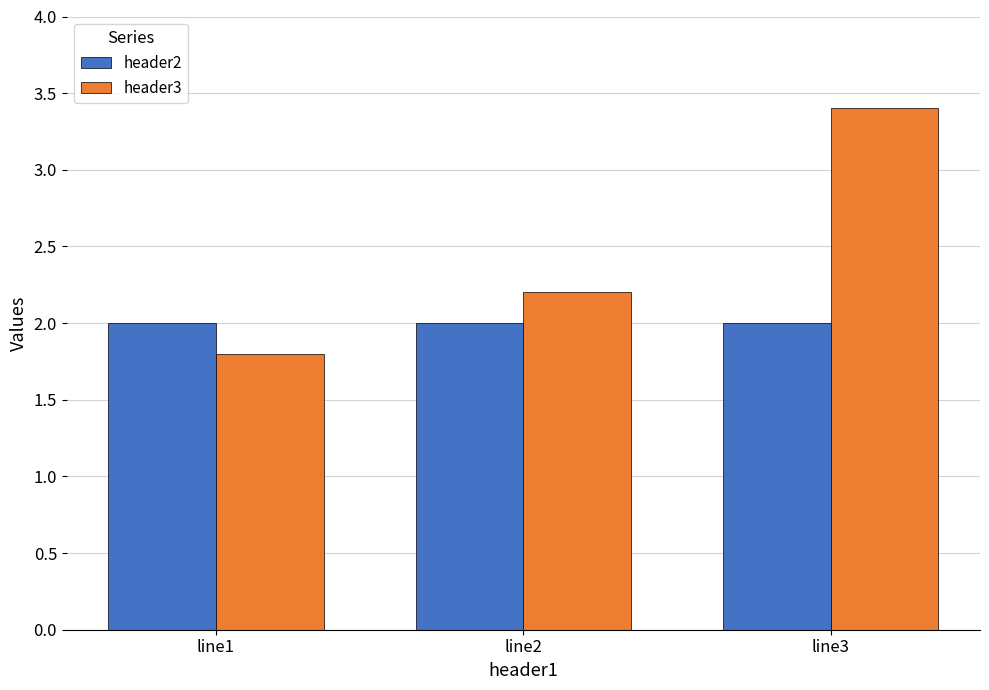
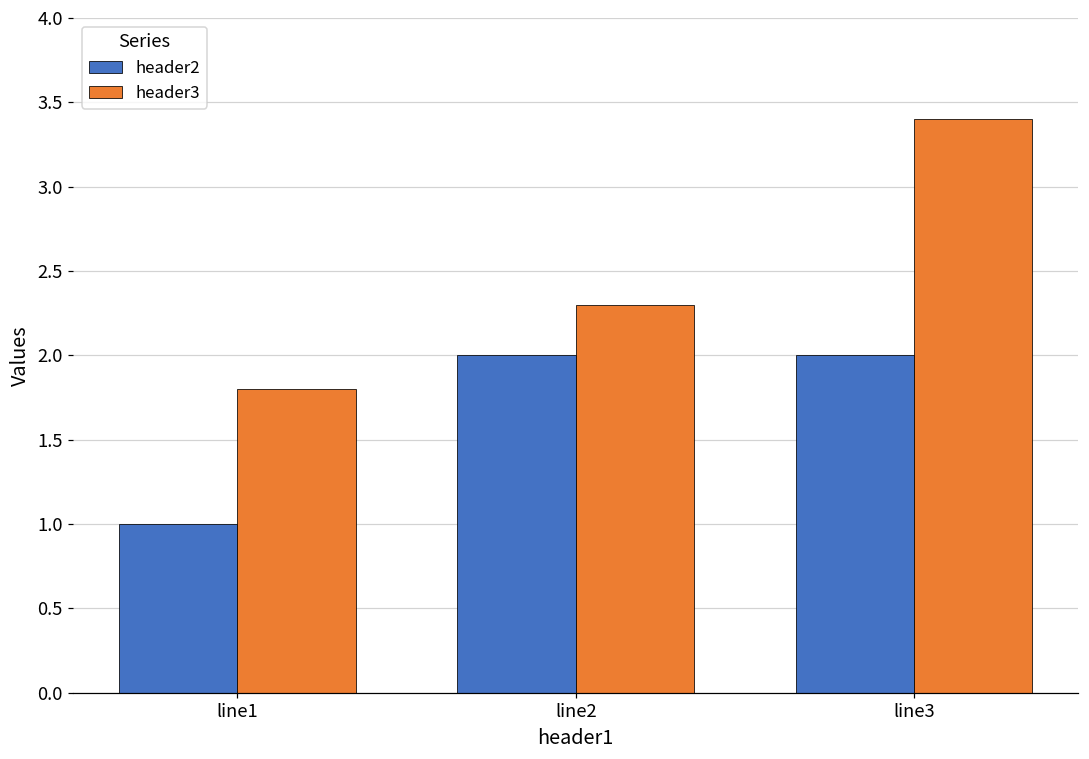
  {
    "header2": {
-     "line1": 2,
+     "line1": 1,
      "line2": 2,
      "line3": 2
    },
    "header3": {
      "line1": 1.8,
-     "line2": 2.2,
+     "line2": 2.3,
      "line3": 3.4
    }
  }
